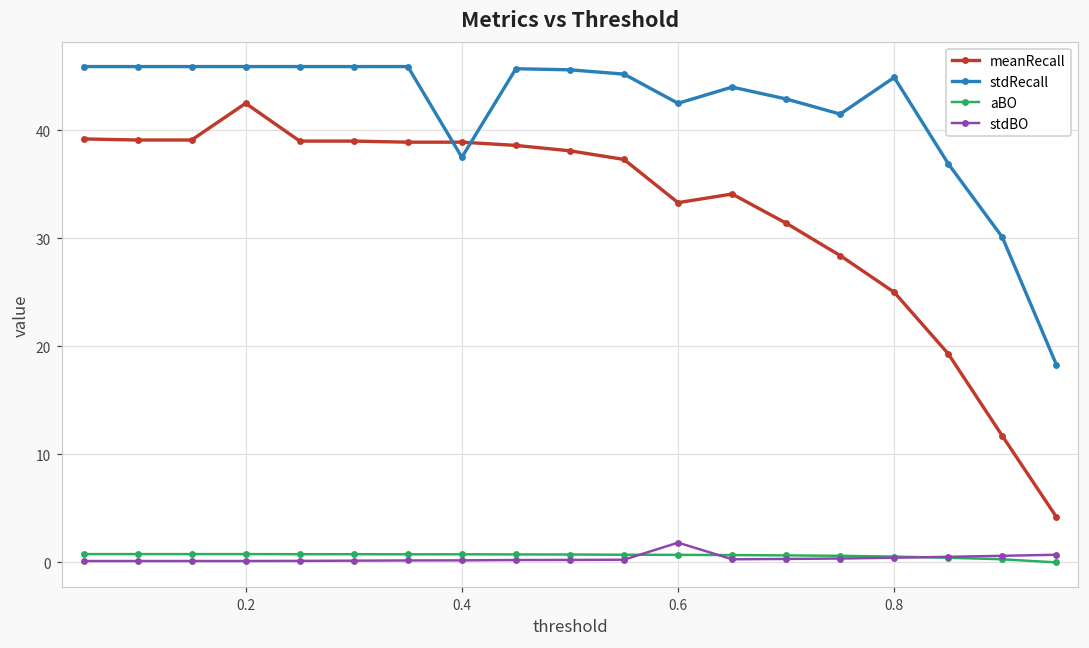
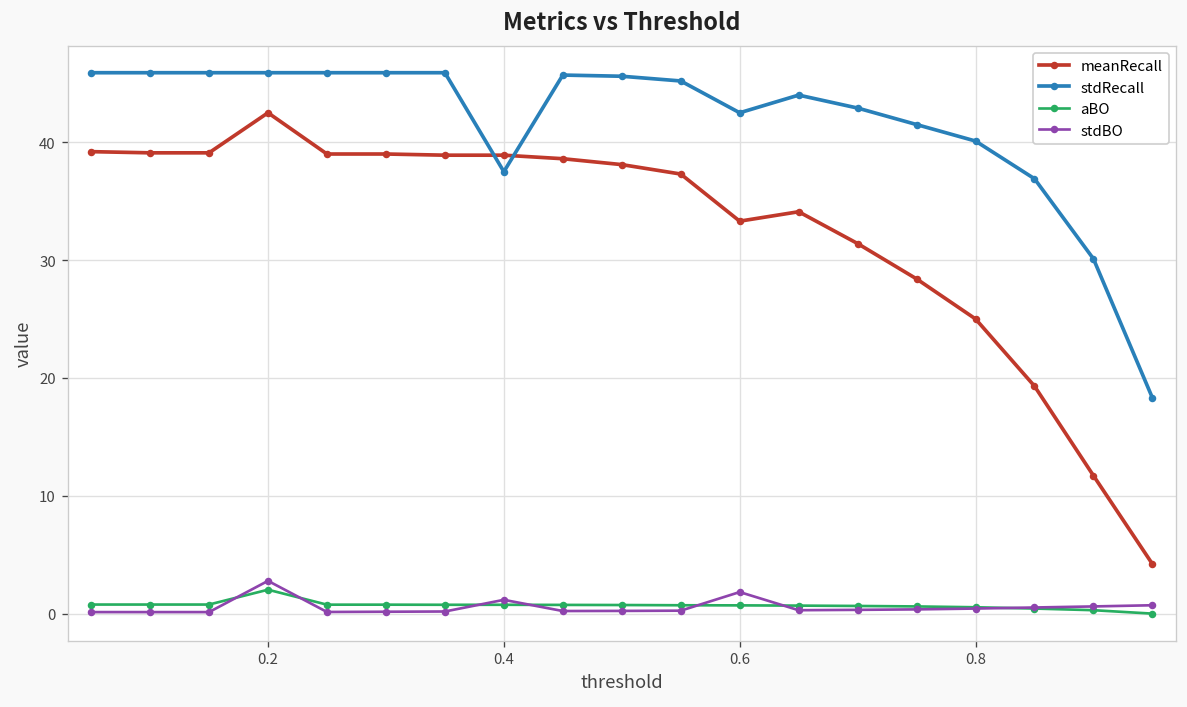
  {
    "meanRecall": {
      "0.2": 43,
      "0.4": 39,
      "0.6": 33,
      "0.8": 25
    },
    "stdRecall": {
      "0.2": 46,
      "0.4": 38,
      "0.6": 43,
-     "0.8": 45
+     "0.8": 40
    },
    "aBO": {
-     "0.2": 1,
+     "0.2": 2,
      "0.4": 1,
      "0.6": 1
    },
    "stdBO": {
-     "0.2": 0,
-     "0.4": 0,
+     "0.2": 3,
+     "0.4": 1,
      "0.6": 2
    }
  }
